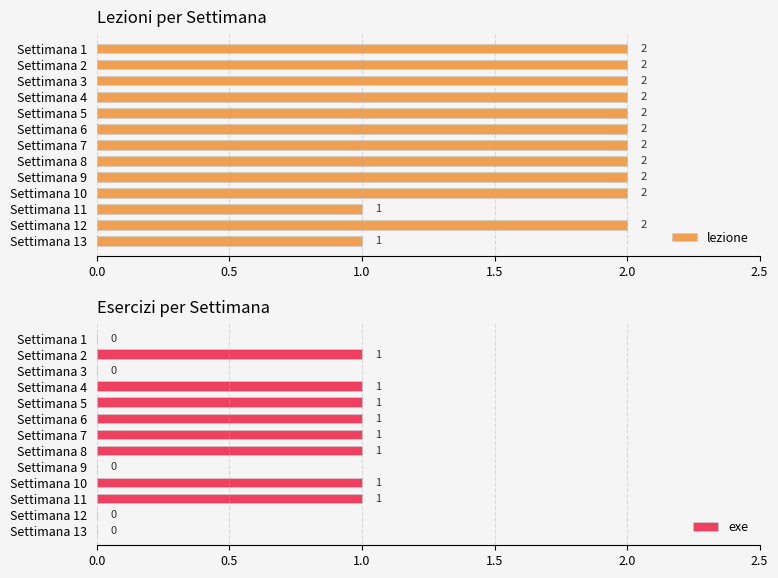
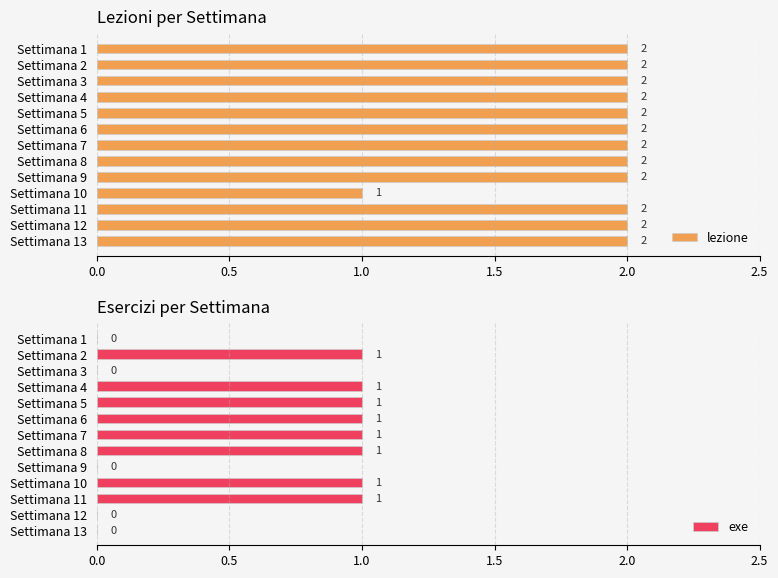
  {
    "Lezioni per Settimana": {
      "Settimana 1": 2,
      "Settimana 2": 2,
      "Settimana 3": 2,
      "Settimana 4": 2,
      "Settimana 5": 2,
      "Settimana 6": 2,
      "Settimana 7": 2,
      "Settimana 8": 2,
      "Settimana 9": 2,
-     "Settimana 10": 2,
-     "Settimana 11": 1,
+     "Settimana 10": 1,
+     "Settimana 11": 2,
      "Settimana 12": 2,
-     "Settimana 13": 1
+     "Settimana 13": 2
    },
    "Esercizi per Settimana": {
      "Settimana 1": 0,
      "Settimana 2": 1,
      "Settimana 3": 0,
      "Settimana 4": 1,
      "Settimana 5": 1,
      "Settimana 6": 1,
      "Settimana 7": 1,
      "Settimana 8": 1,
      "Settimana 9": 0,
      "Settimana 10": 1,
      "Settimana 11": 1,
      "Settimana 12": 0,
      "Settimana 13": 0
    }
  }
